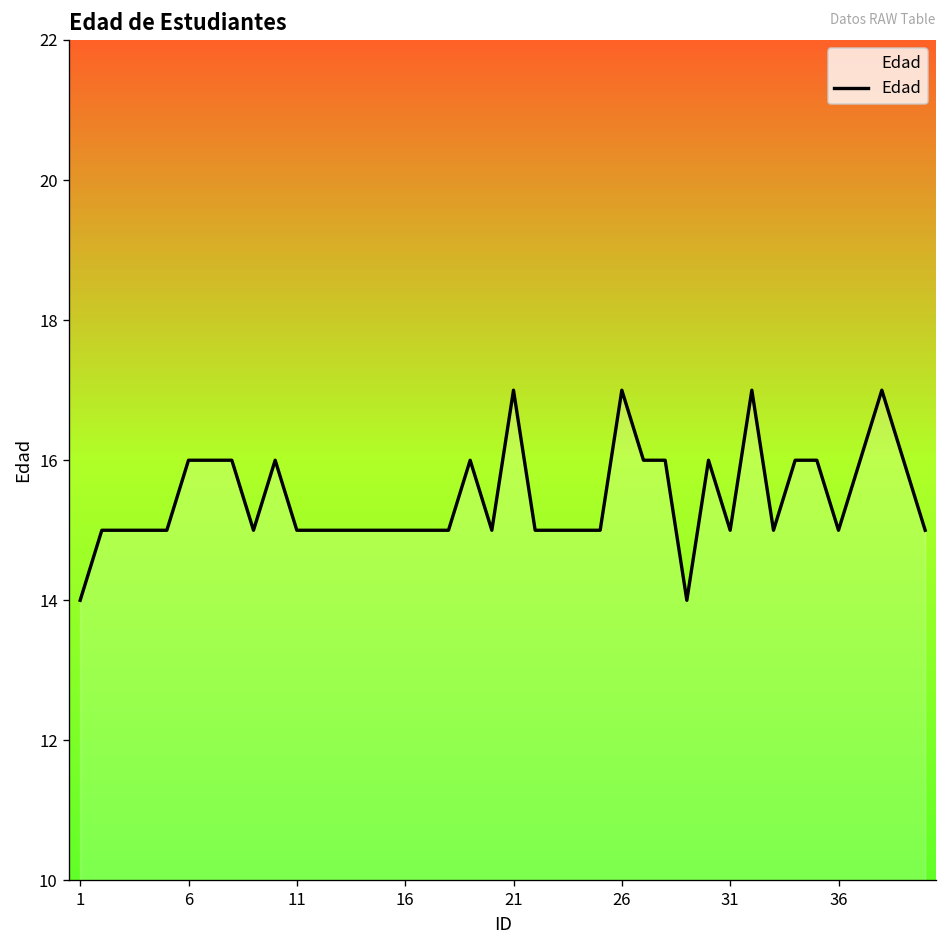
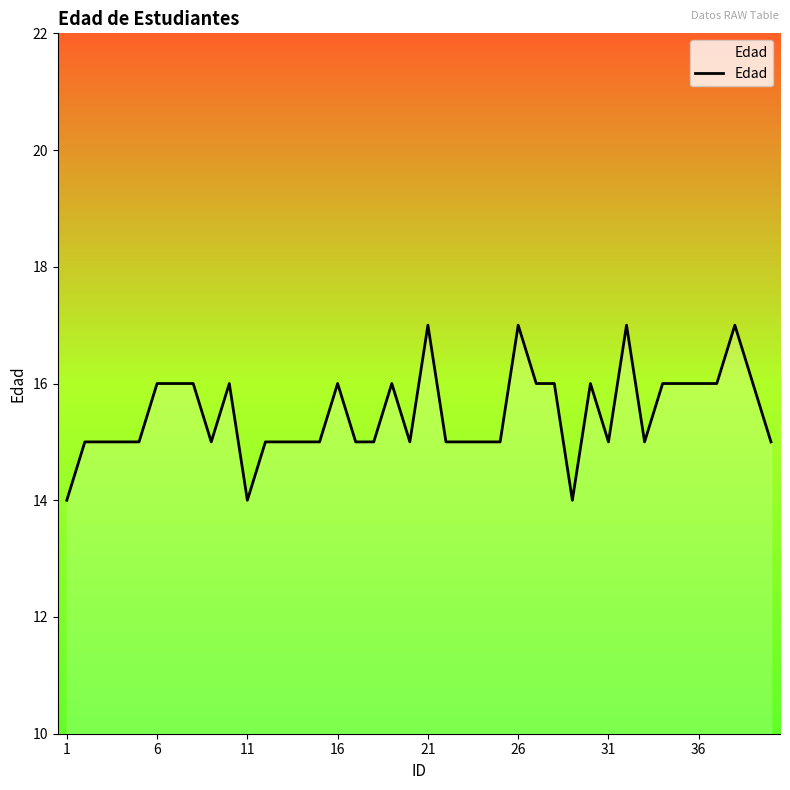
  {
    "1": 14,
    "6": 16,
-   "11": 15,
-   "16": 15,
+   "11": 14,
+   "16": 16,
    "21": 17,
    "26": 17,
    "31": 15,
-   "36": 15
+   "36": 16
  }
